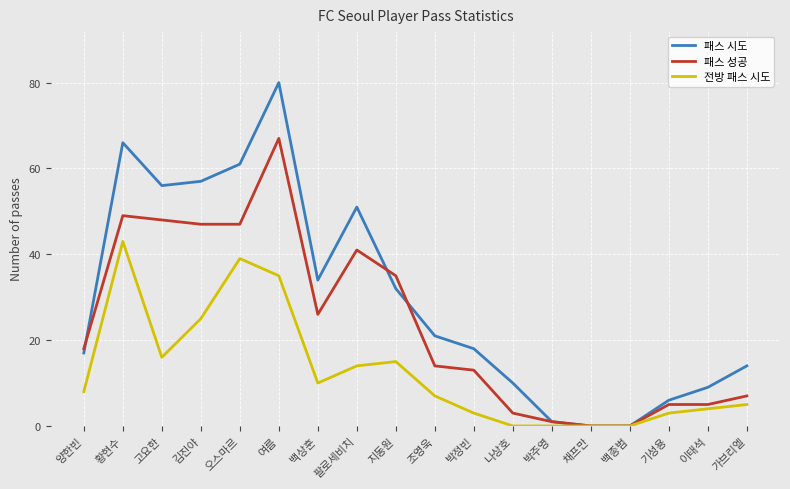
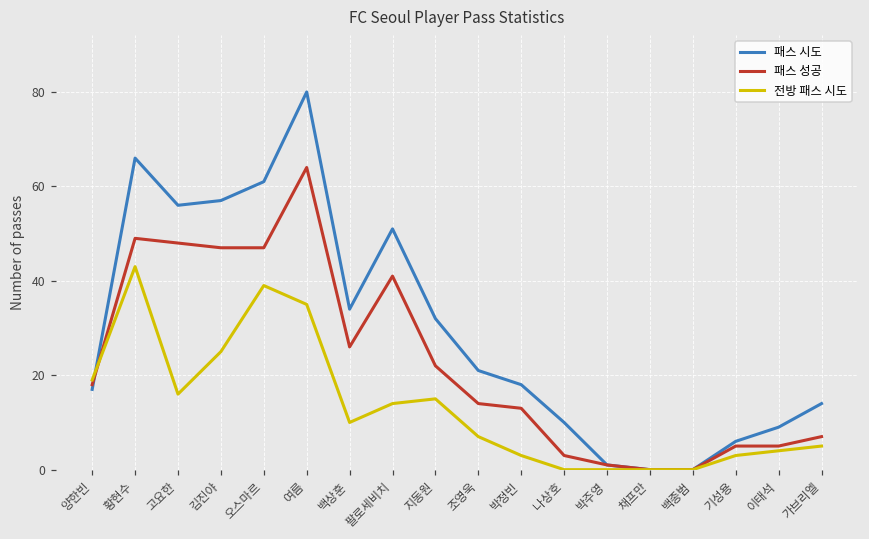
  {
    "패스 시도": {
      "양한빈": 17,
      "황현수": 66,
      "고요한": 56,
      "김진야": 57,
      "오스마르": 61,
      "여름": 80,
      "백상훈": 34,
      "팔로세비치": 51,
      "지동원": 32,
      "조영욱": 21,
      "박정빈": 18,
      "나상호": 10,
      "기성용": 6,
      "이태석": 9,
      "가브리엘": 14
    },
    "패스 성공": {
      "양한빈": 18,
      "황현수": 49,
      "고요한": 48,
      "김진야": 47,
      "오스마르": 47,
-     "여름": 67,
+     "여름": 64,
      "백상훈": 26,
      "팔로세비치": 41,
-     "지동원": 35,
+     "지동원": 22,
      "조영욱": 14,
      "박정빈": 13,
      "나상호": 3,
      "기성용": 5,
      "이태석": 5,
      "가브리엘": 7
    },
    "전방 패스 시도": {
-     "양한빈": 8,
+     "양한빈": 19,
      "황현수": 43,
      "고요한": 16,
      "김진야": 25,
      "오스마르": 39,
      "여름": 35,
      "백상훈": 10,
      "팔로세비치": 14,
      "지동원": 15,
      "조영욱": 7,
      "박정빈": 3,
      "나상호": 0,
      "박주영": 0,
      "기성용": 3,
      "이태석": 4,
      "가브리엘": 5
    }
  }
